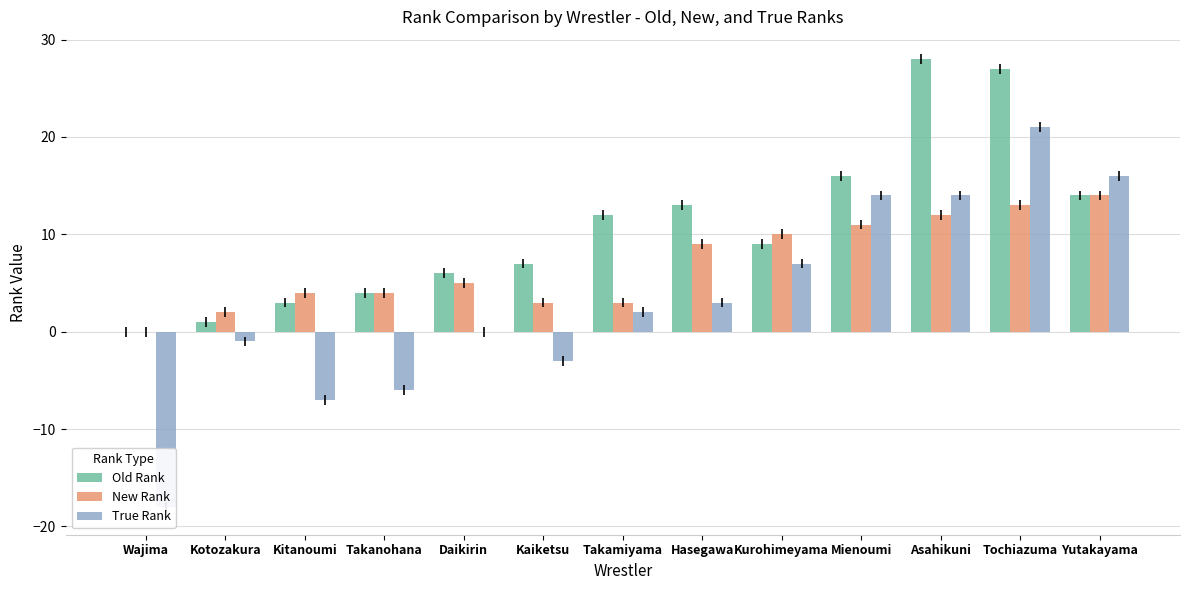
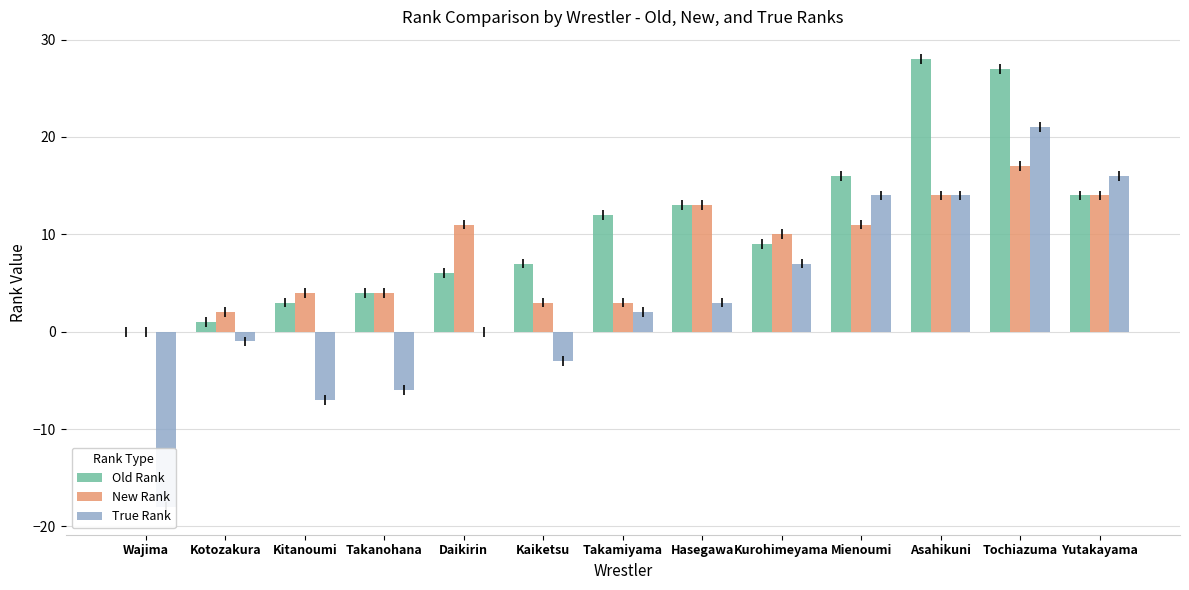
  {
    "New Rank": {
      "Wajima": 0,
      "Kotozakura": 2,
      "Kitanoumi": 4,
      "Takanohana": 4,
-     "Daikirin": 5,
+     "Daikirin": 11,
      "Kaiketsu": 3,
      "Takamiyama": 3,
-     "Hasegawa": 9,
+     "Hasegawa": 13,
      "Kurohimeyama": 10,
      "Mienoumi": 11,
-     "Asahikuni": 12,
-     "Tochiazuma": 13,
+     "Asahikuni": 14,
+     "Tochiazuma": 17,
      "Yutakayama": 14
    }
  }
